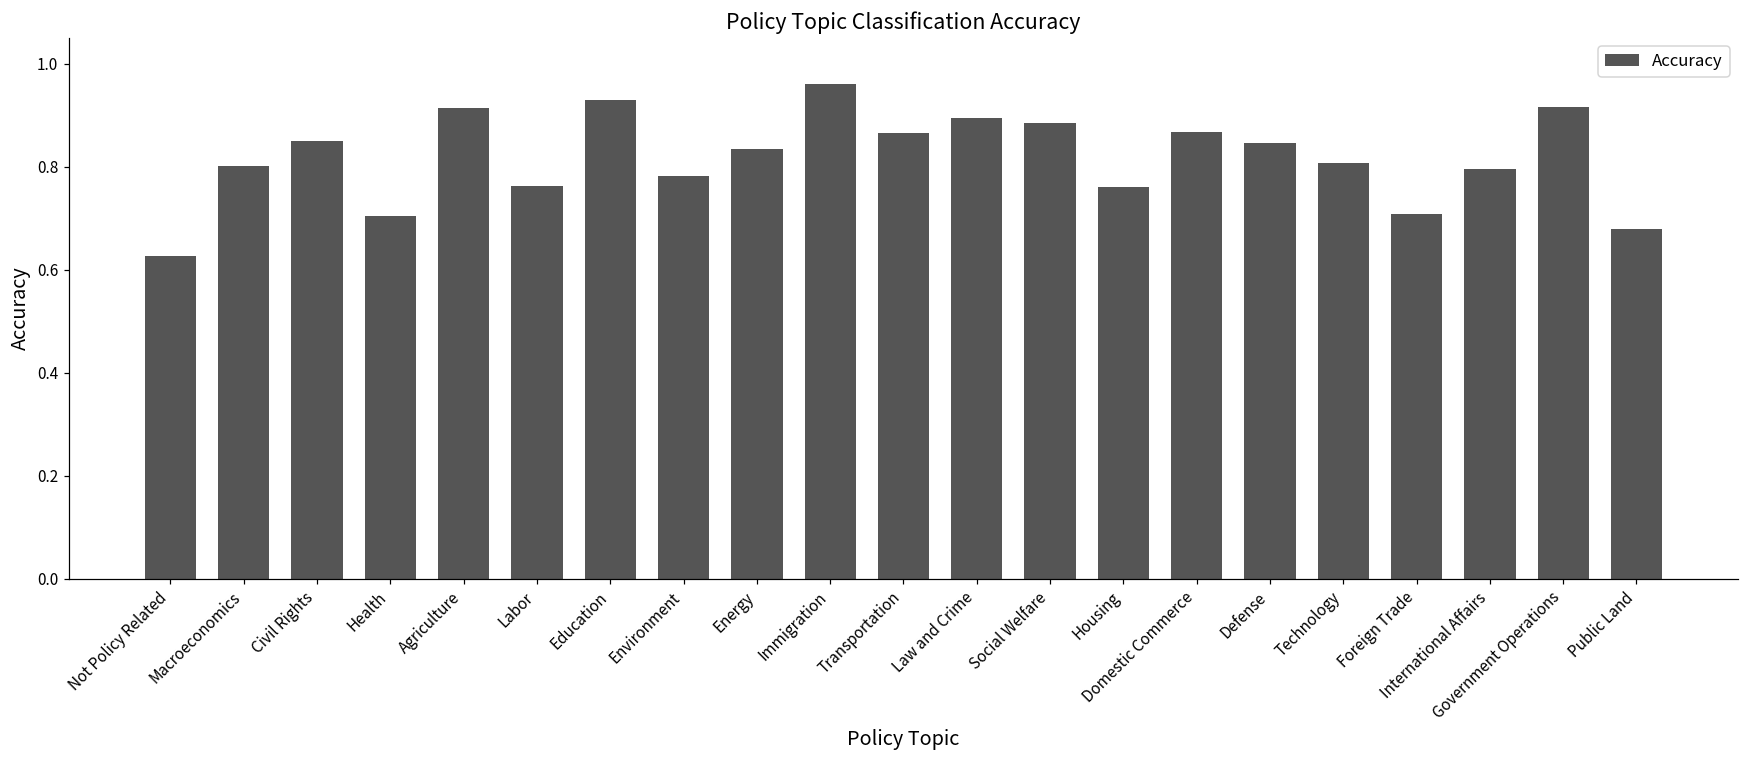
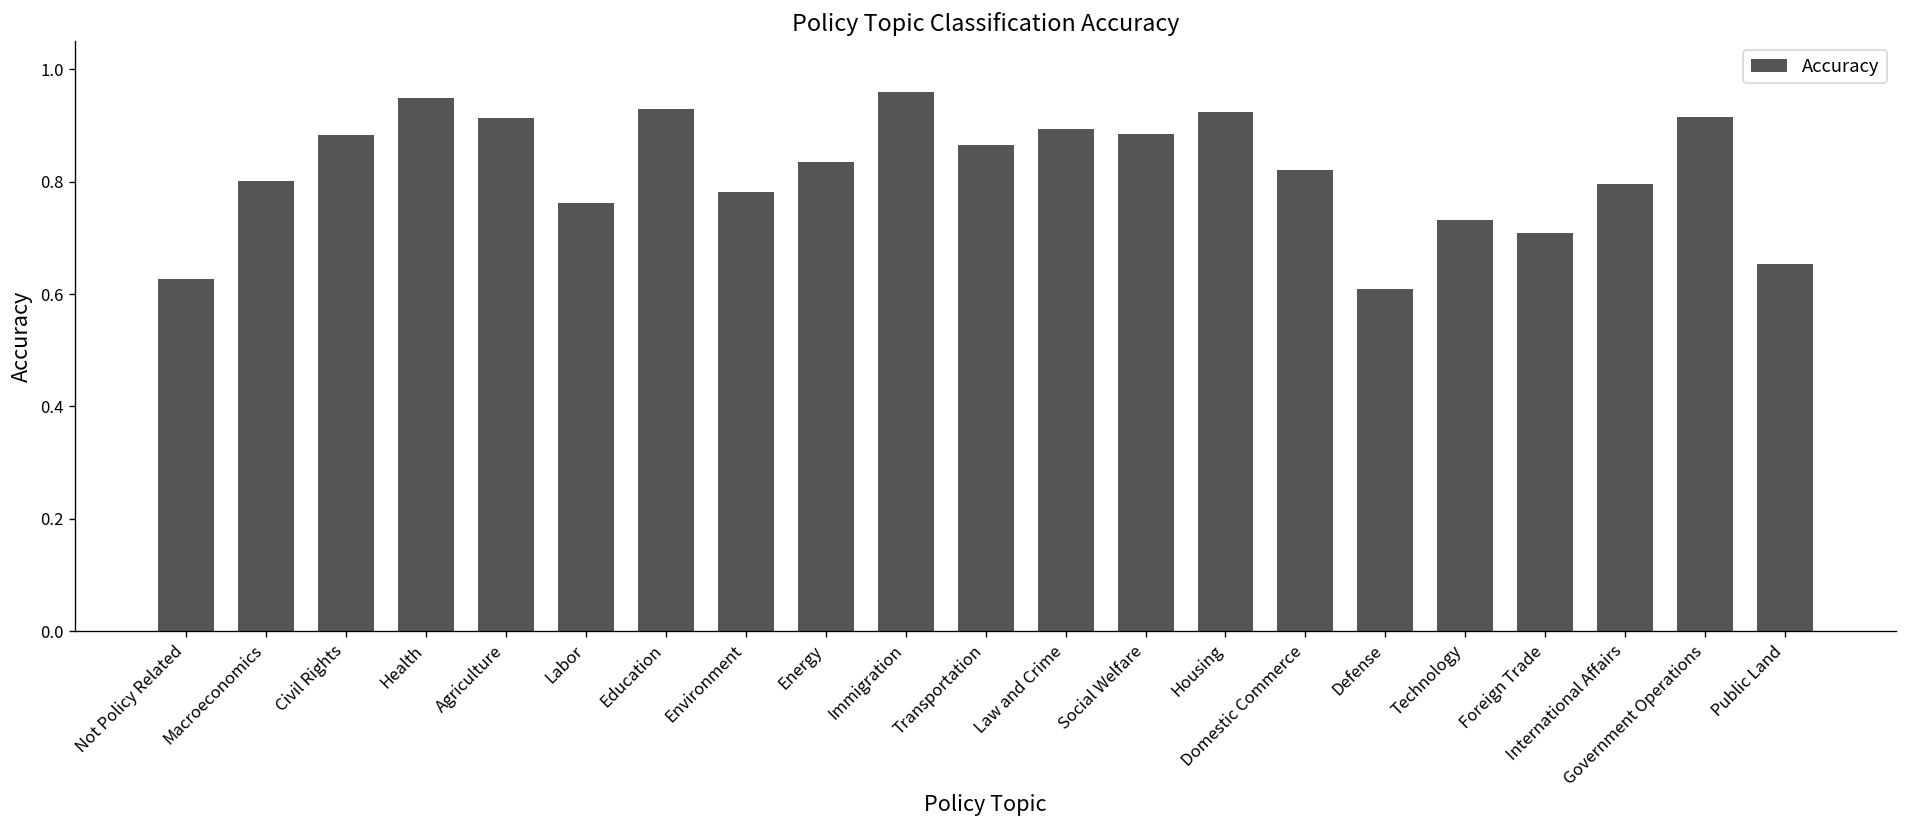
  {
    "Not Policy Related": 0.63,
    "Macroeconomics": 0.80,
-   "Civil Rights": 0.85,
-   "Health": 0.70,
+   "Civil Rights": 0.88,
+   "Health": 0.95,
    "Agriculture": 0.91,
    "Labor": 0.76,
    "Education": 0.93,
    "Environment": 0.78,
    "Energy": 0.83,
    "Immigration": 0.96,
    "Transportation": 0.87,
    "Law and Crime": 0.89,
    "Social Welfare": 0.89,
-   "Housing": 0.76,
-   "Domestic Commerce": 0.87,
-   "Defense": 0.85,
-   "Technology": 0.81,
+   "Housing": 0.92,
+   "Domestic Commerce": 0.82,
+   "Defense": 0.61,
+   "Technology": 0.73,
    "Foreign Trade": 0.71,
    "International Affairs": 0.80,
    "Government Operations": 0.91,
-   "Public Land": 0.68
+   "Public Land": 0.65
  }
